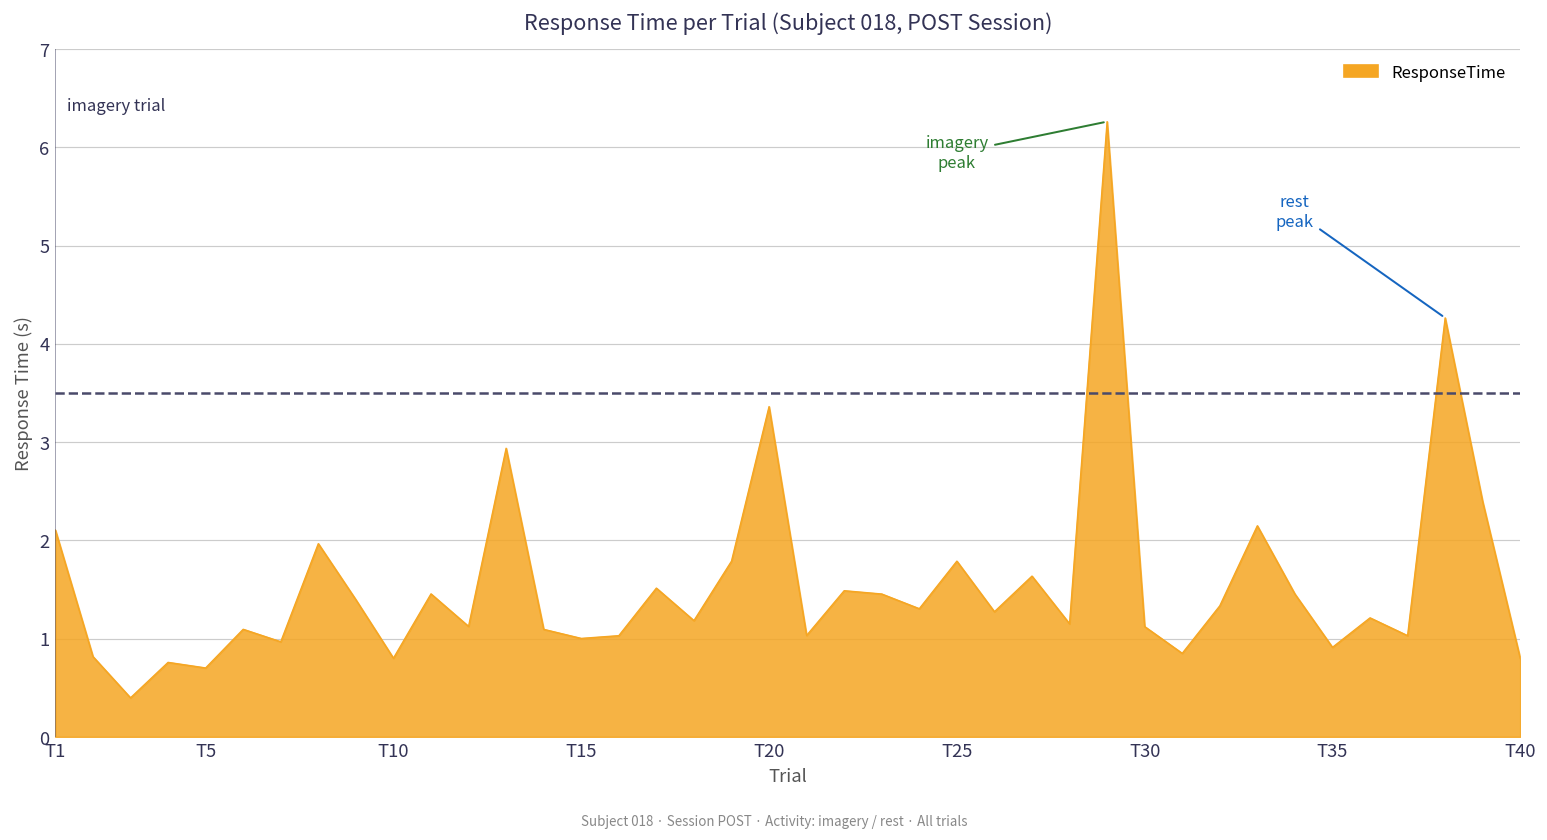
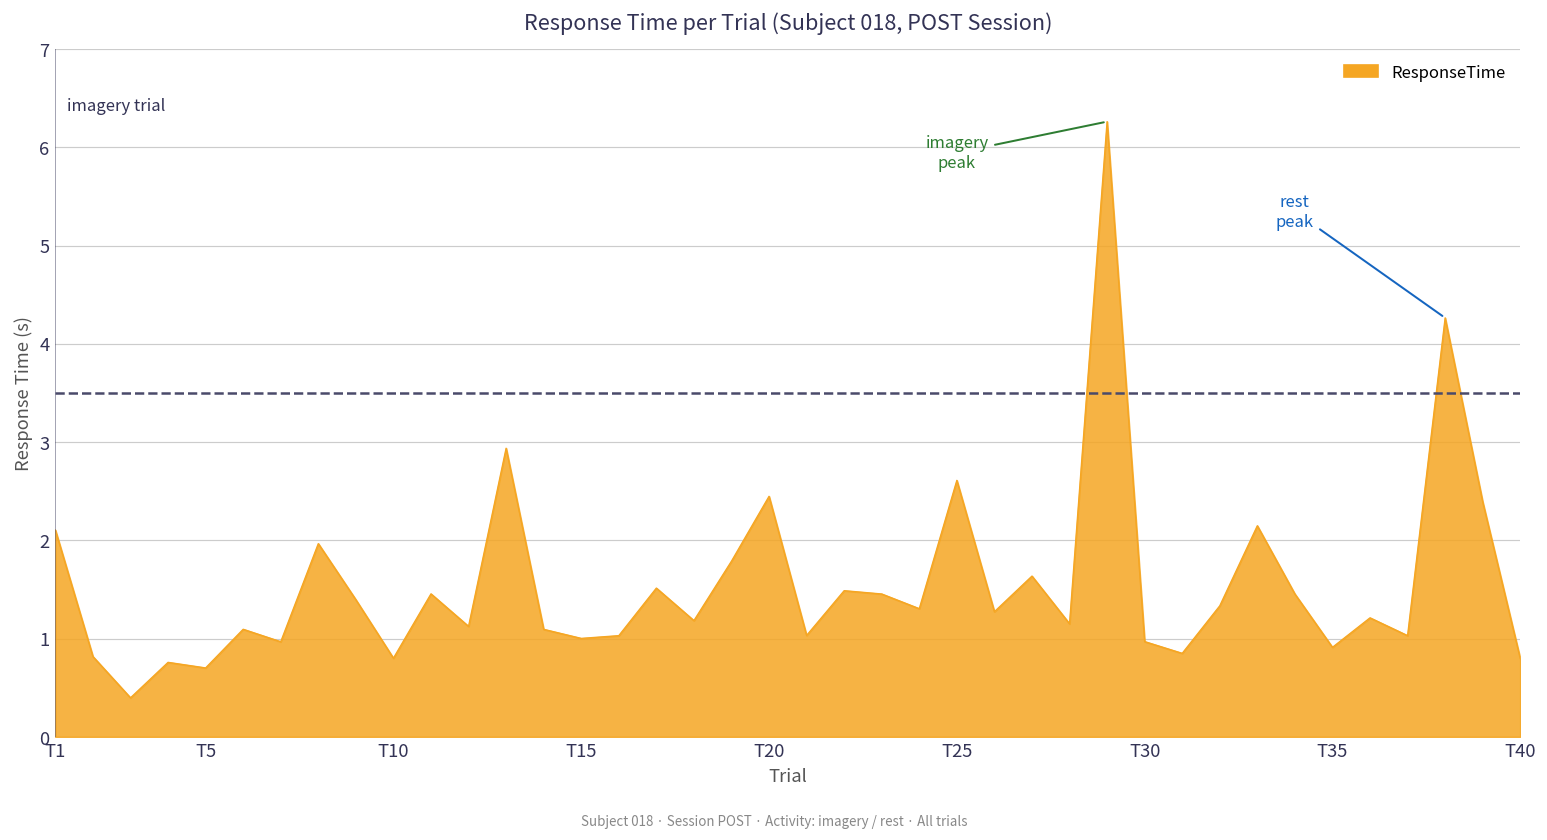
  {
    "T1": 2.1,
    "T5": 0.7,
    "T10": 0.8,
    "T15": 1.0,
-   "T20": 3.4,
-   "T25": 1.8,
-   "T30": 1.1,
+   "T20": 2.4,
+   "T25": 2.6,
+   "T30": 1.0,
    "T35": 0.9,
    "T40": 0.8
  }
